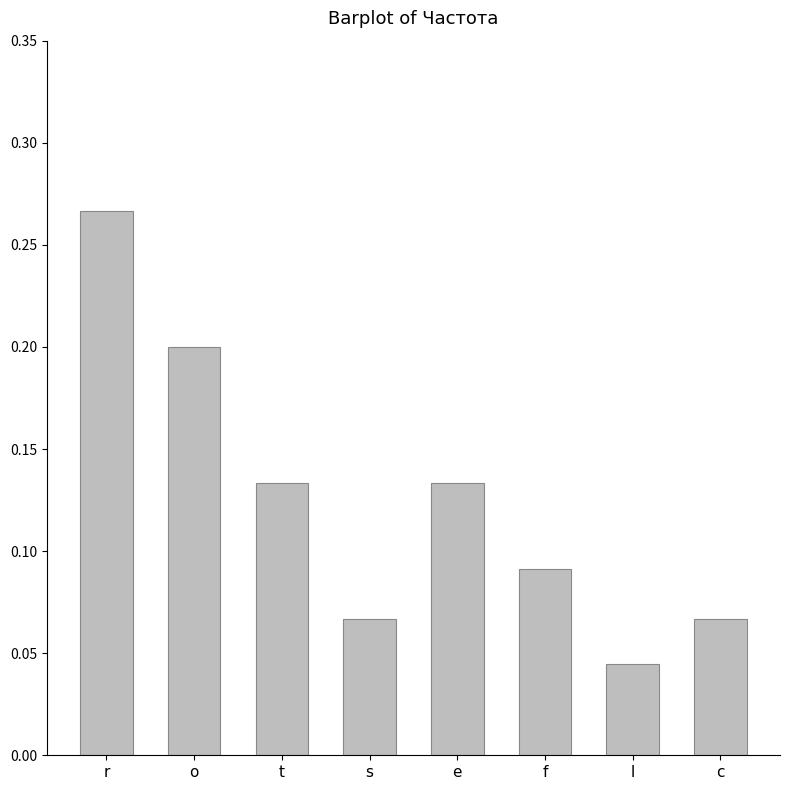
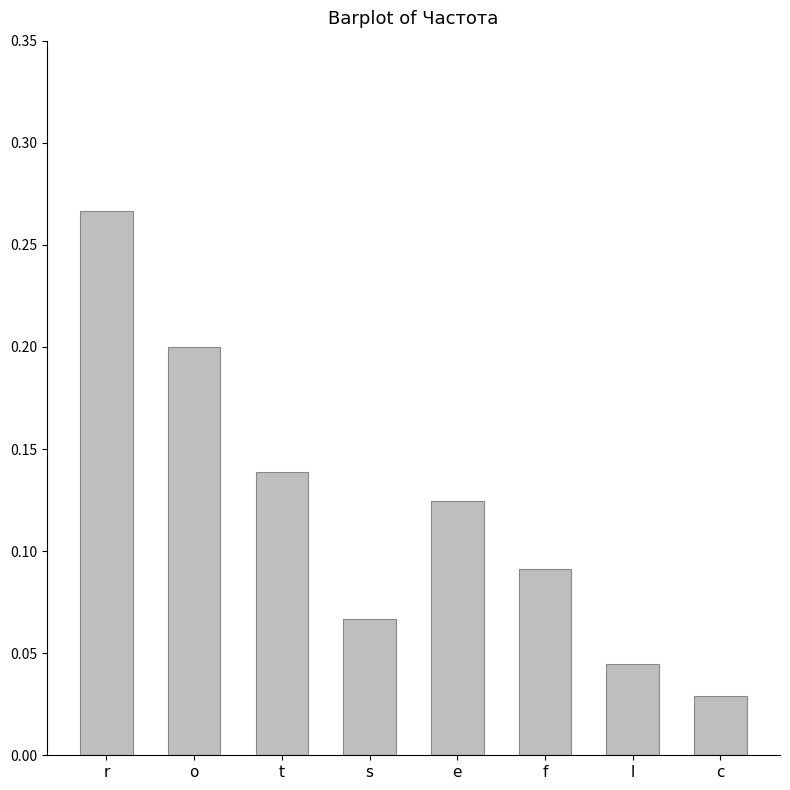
  {
    "r": 0.267,
    "o": 0.200,
-   "t": 0.133,
+   "t": 0.139,
    "s": 0.067,
-   "e": 0.133,
+   "e": 0.124,
    "f": 0.091,
    "l": 0.045,
-   "c": 0.067
+   "c": 0.029
  }
